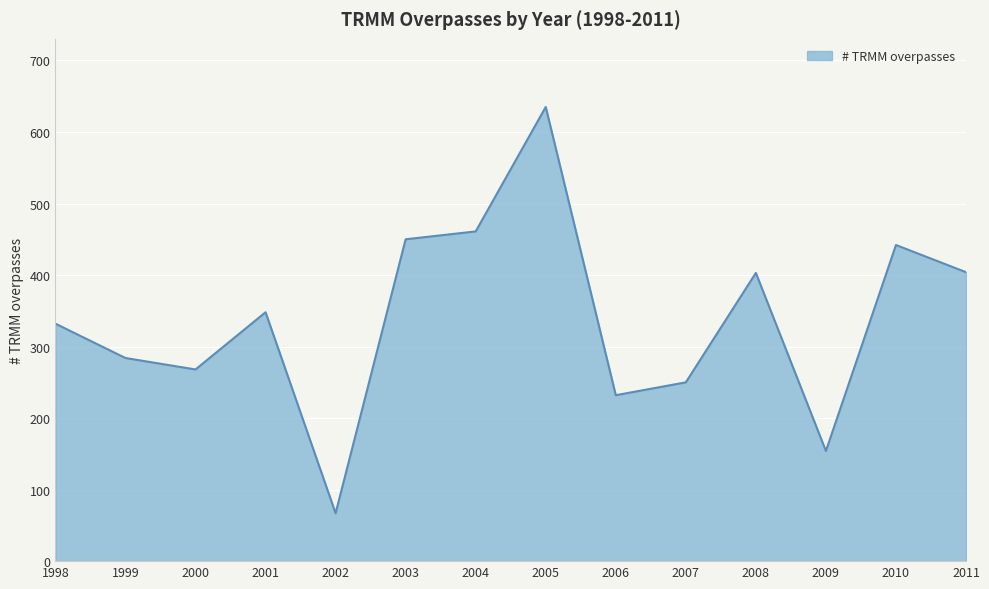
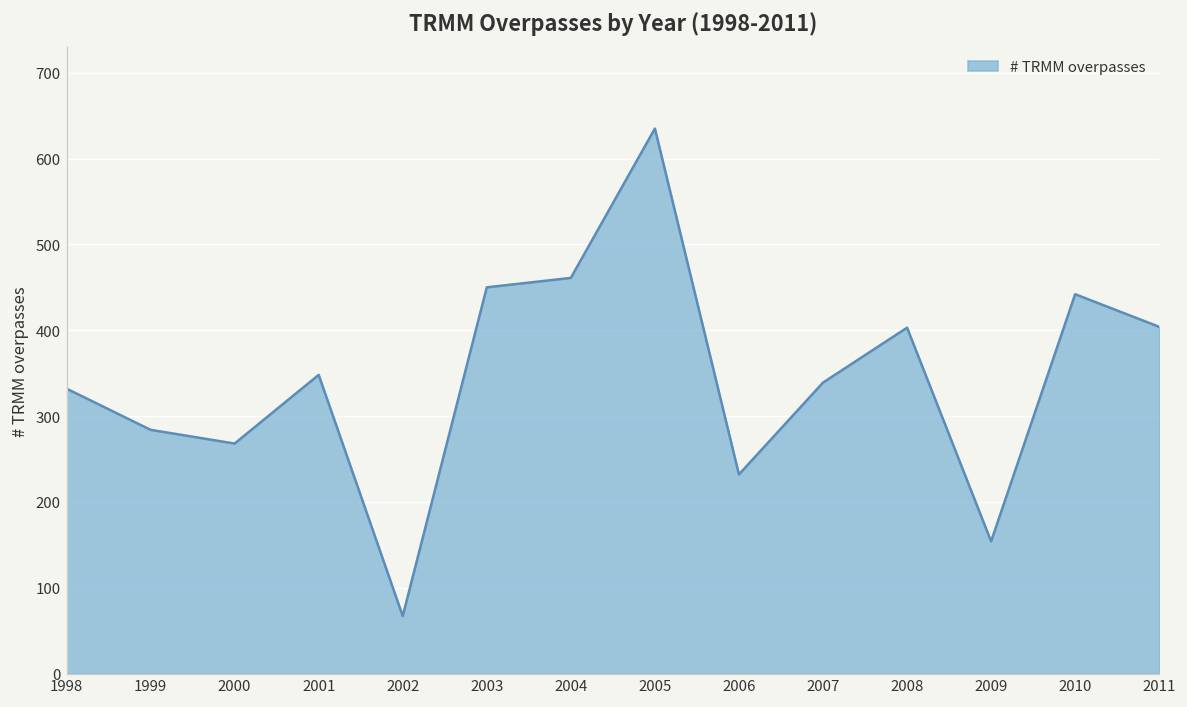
  {
    "1998": 330,
    "1999": 280,
    "2000": 270,
    "2001": 350,
    "2002": 70,
    "2003": 450,
    "2004": 460,
    "2005": 640,
    "2006": 230,
-   "2007": 250,
+   "2007": 340,
    "2008": 400,
    "2009": 150,
    "2010": 440,
    "2011": 400
  }
